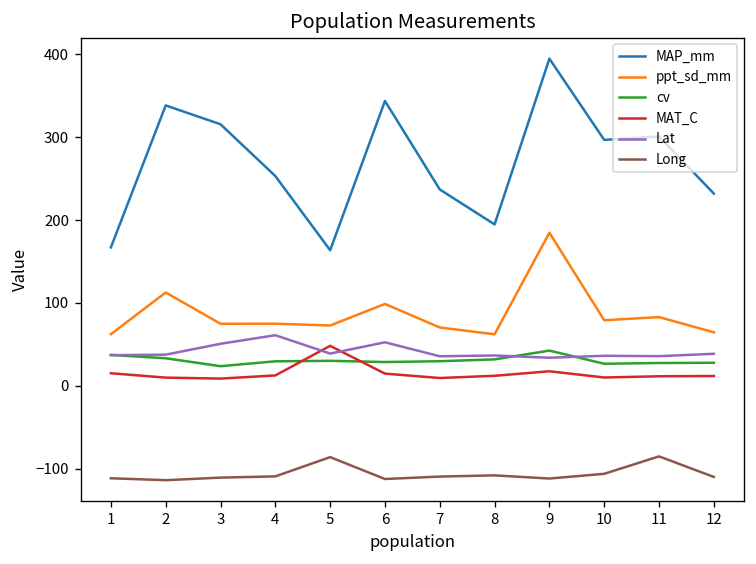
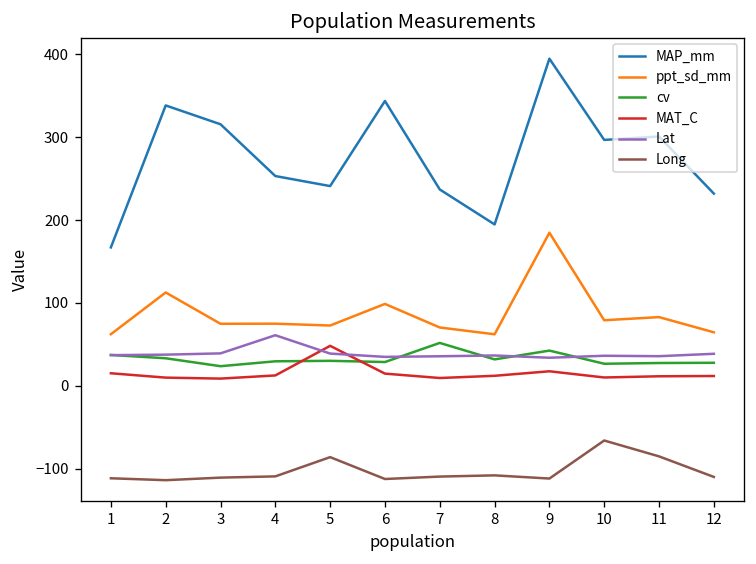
  {
    "MAP_mm": {
      "1": 170,
      "2": 340,
      "3": 320,
      "4": 250,
-     "5": 160,
+     "5": 240,
      "6": 340,
      "7": 240,
      "8": 190,
      "9": 390,
      "10": 300,
      "12": 230
    },
    "ppt_sd_mm": {
      "1": 60,
      "2": 110,
      "3": 70,
      "4": 80,
      "5": 70,
      "6": 100,
      "7": 70,
      "8": 60,
      "9": 180,
      "10": 80,
      "11": 80,
      "12": 60
    },
    "cv": {
      "2": 30,
      "3": 20,
      "4": 30,
      "5": 30,
      "6": 30,
-     "7": 30,
+     "7": 50,
      "8": 30,
      "9": 40,
      "10": 30,
      "11": 30,
      "12": 30
    },
    "MAT_C": {
      "1": 20,
      "2": 10,
      "3": 10,
      "4": 10,
      "5": 50,
      "6": 10,
      "7": 10,
      "8": 10,
      "9": 20,
      "10": 10,
      "11": 10,
      "12": 10
    },
    "Lat": {
      "2": 40,
-     "3": 50,
+     "3": 40,
      "4": 60,
      "5": 40,
-     "6": 50,
+     "6": 30,
      "7": 40,
      "8": 40,
      "9": 30,
      "10": 40,
      "11": 40,
      "12": 40
    },
    "Long": {
      "1": -110,
      "2": -110,
      "3": -110,
      "4": -110,
      "5": -90,
      "6": -110,
      "7": -110,
      "8": -110,
      "9": -110,
-     "10": -110,
+     "10": -70,
      "11": -90,
      "12": -110
    }
  }
